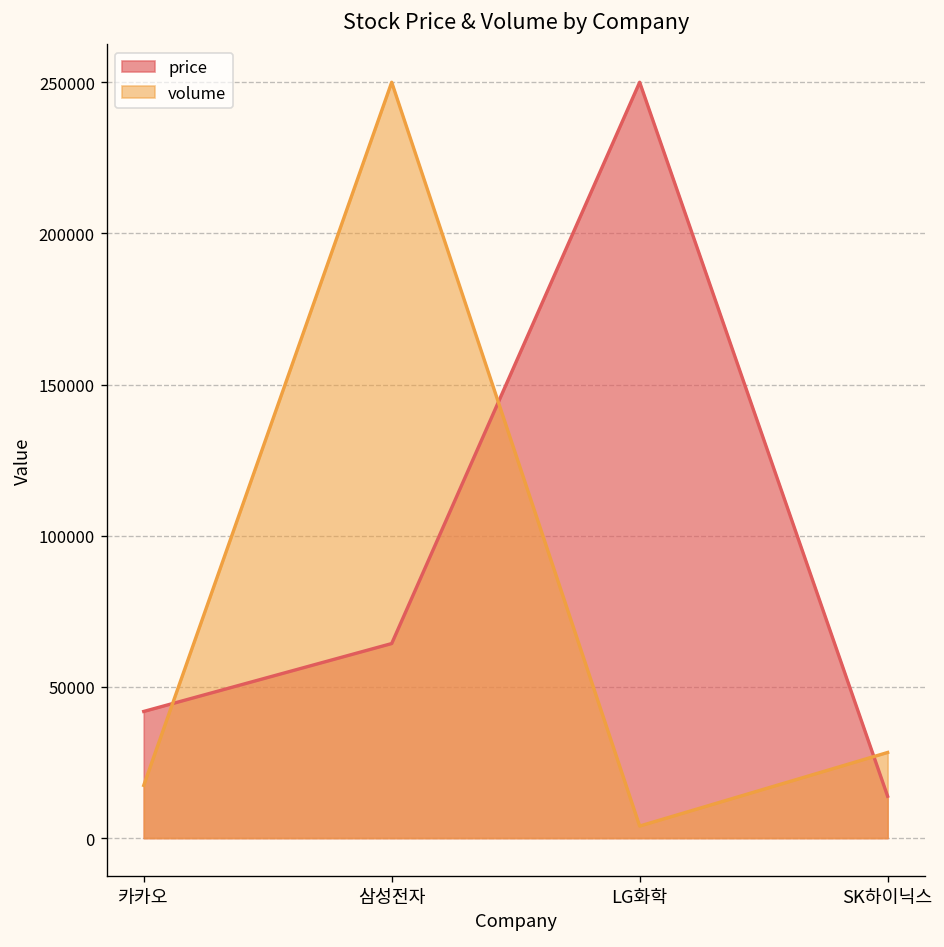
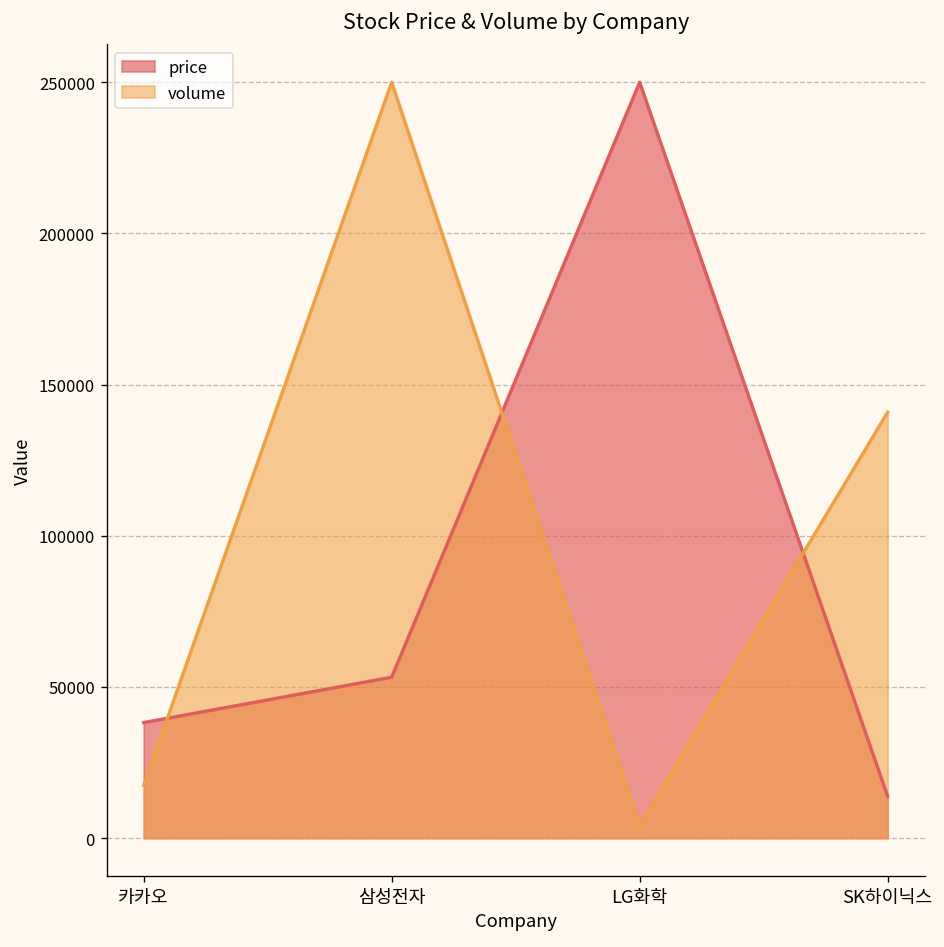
  {
    "price": {
-     "카카오": 42000,
-     "삼성전자": 64000,
+     "카카오": 38000,
+     "삼성전자": 53000,
      "LG화학": 250000,
      "SK하이닉스": 14000
    },
    "volume": {
      "카카오": 17000,
      "삼성전자": 250000,
      "LG화학": 4000,
-     "SK하이닉스": 28000
+     "SK하이닉스": 141000
    }
  }
